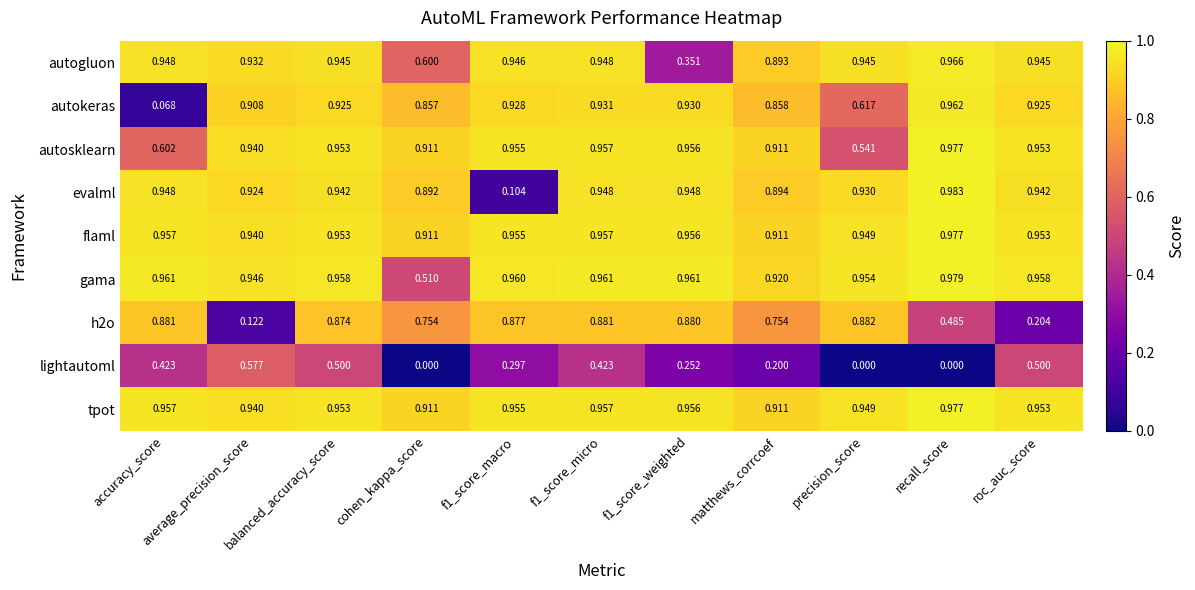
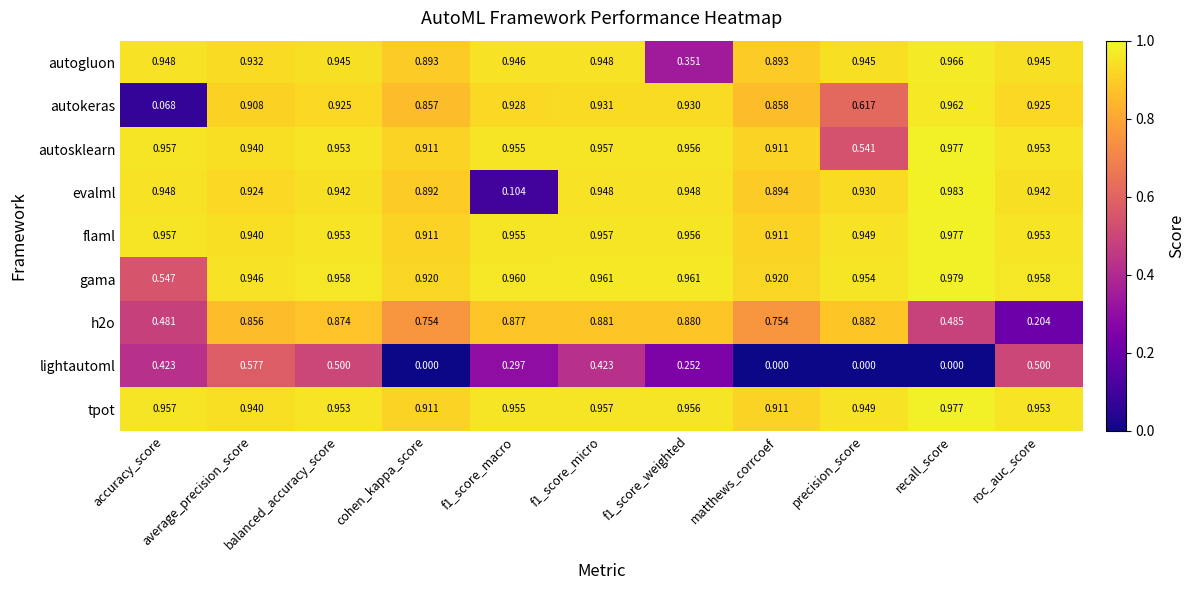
  {
    "autogluon": {
      "accuracy_score": 0.948,
      "average_precision_score": 0.932,
      "balanced_accuracy_score": 0.945,
-     "cohen_kappa_score": 0.600,
+     "cohen_kappa_score": 0.893,
      "f1_score_macro": 0.946,
      "f1_score_micro": 0.948,
      "f1_score_weighted": 0.351,
      "matthews_corrcoef": 0.893,
      "precision_score": 0.945,
      "recall_score": 0.966,
      "roc_auc_score": 0.945
    },
    "autokeras": {
      "accuracy_score": 0.068,
      "average_precision_score": 0.908,
      "balanced_accuracy_score": 0.925,
      "cohen_kappa_score": 0.857,
      "f1_score_macro": 0.928,
      "f1_score_micro": 0.931,
      "f1_score_weighted": 0.930,
      "matthews_corrcoef": 0.858,
      "precision_score": 0.617,
      "recall_score": 0.962,
      "roc_auc_score": 0.925
    },
    "autosklearn": {
-     "accuracy_score": 0.602,
+     "accuracy_score": 0.957,
      "average_precision_score": 0.940,
      "balanced_accuracy_score": 0.953,
      "cohen_kappa_score": 0.911,
      "f1_score_macro": 0.955,
      "f1_score_micro": 0.957,
      "f1_score_weighted": 0.956,
      "matthews_corrcoef": 0.911,
      "precision_score": 0.541,
      "recall_score": 0.977,
      "roc_auc_score": 0.953
    },
    "evalml": {
      "accuracy_score": 0.948,
      "average_precision_score": 0.924,
      "balanced_accuracy_score": 0.942,
      "cohen_kappa_score": 0.892,
      "f1_score_macro": 0.104,
      "f1_score_micro": 0.948,
      "f1_score_weighted": 0.948,
      "matthews_corrcoef": 0.894,
      "precision_score": 0.930,
      "recall_score": 0.983,
      "roc_auc_score": 0.942
    },
    "flaml": {
      "accuracy_score": 0.957,
      "average_precision_score": 0.940,
      "balanced_accuracy_score": 0.953,
      "cohen_kappa_score": 0.911,
      "f1_score_macro": 0.955,
      "f1_score_micro": 0.957,
      "f1_score_weighted": 0.956,
      "matthews_corrcoef": 0.911,
      "precision_score": 0.949,
      "recall_score": 0.977,
      "roc_auc_score": 0.953
    },
    "gama": {
-     "accuracy_score": 0.961,
+     "accuracy_score": 0.547,
      "average_precision_score": 0.946,
      "balanced_accuracy_score": 0.958,
-     "cohen_kappa_score": 0.510,
+     "cohen_kappa_score": 0.920,
      "f1_score_macro": 0.960,
      "f1_score_micro": 0.961,
      "f1_score_weighted": 0.961,
      "matthews_corrcoef": 0.920,
      "precision_score": 0.954,
      "recall_score": 0.979,
      "roc_auc_score": 0.958
    },
    "h2o": {
-     "accuracy_score": 0.881,
-     "average_precision_score": 0.122,
+     "accuracy_score": 0.481,
+     "average_precision_score": 0.856,
      "balanced_accuracy_score": 0.874,
      "cohen_kappa_score": 0.754,
      "f1_score_macro": 0.877,
      "f1_score_micro": 0.881,
      "f1_score_weighted": 0.880,
      "matthews_corrcoef": 0.754,
      "precision_score": 0.882,
      "recall_score": 0.485,
      "roc_auc_score": 0.204
    },
    "lightautoml": {
      "accuracy_score": 0.423,
      "average_precision_score": 0.577,
      "balanced_accuracy_score": 0.500,
      "cohen_kappa_score": 0.000,
      "f1_score_macro": 0.297,
      "f1_score_micro": 0.423,
      "f1_score_weighted": 0.252,
-     "matthews_corrcoef": 0.200,
+     "matthews_corrcoef": 0.000,
      "precision_score": 0.000,
      "recall_score": 0.000,
      "roc_auc_score": 0.500
    },
    "tpot": {
      "accuracy_score": 0.957,
      "average_precision_score": 0.940,
      "balanced_accuracy_score": 0.953,
      "cohen_kappa_score": 0.911,
      "f1_score_macro": 0.955,
      "f1_score_micro": 0.957,
      "f1_score_weighted": 0.956,
      "matthews_corrcoef": 0.911,
      "precision_score": 0.949,
      "recall_score": 0.977,
      "roc_auc_score": 0.953
    }
  }
